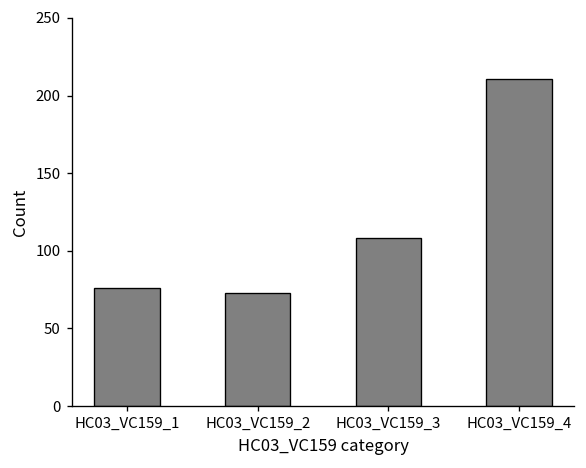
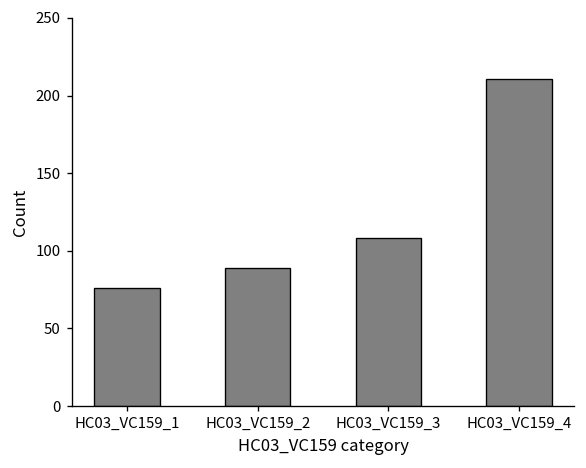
  {
    "HC03_VC159_1": 76,
-   "HC03_VC159_2": 73,
+   "HC03_VC159_2": 89,
    "HC03_VC159_3": 108,
    "HC03_VC159_4": 211
  }
